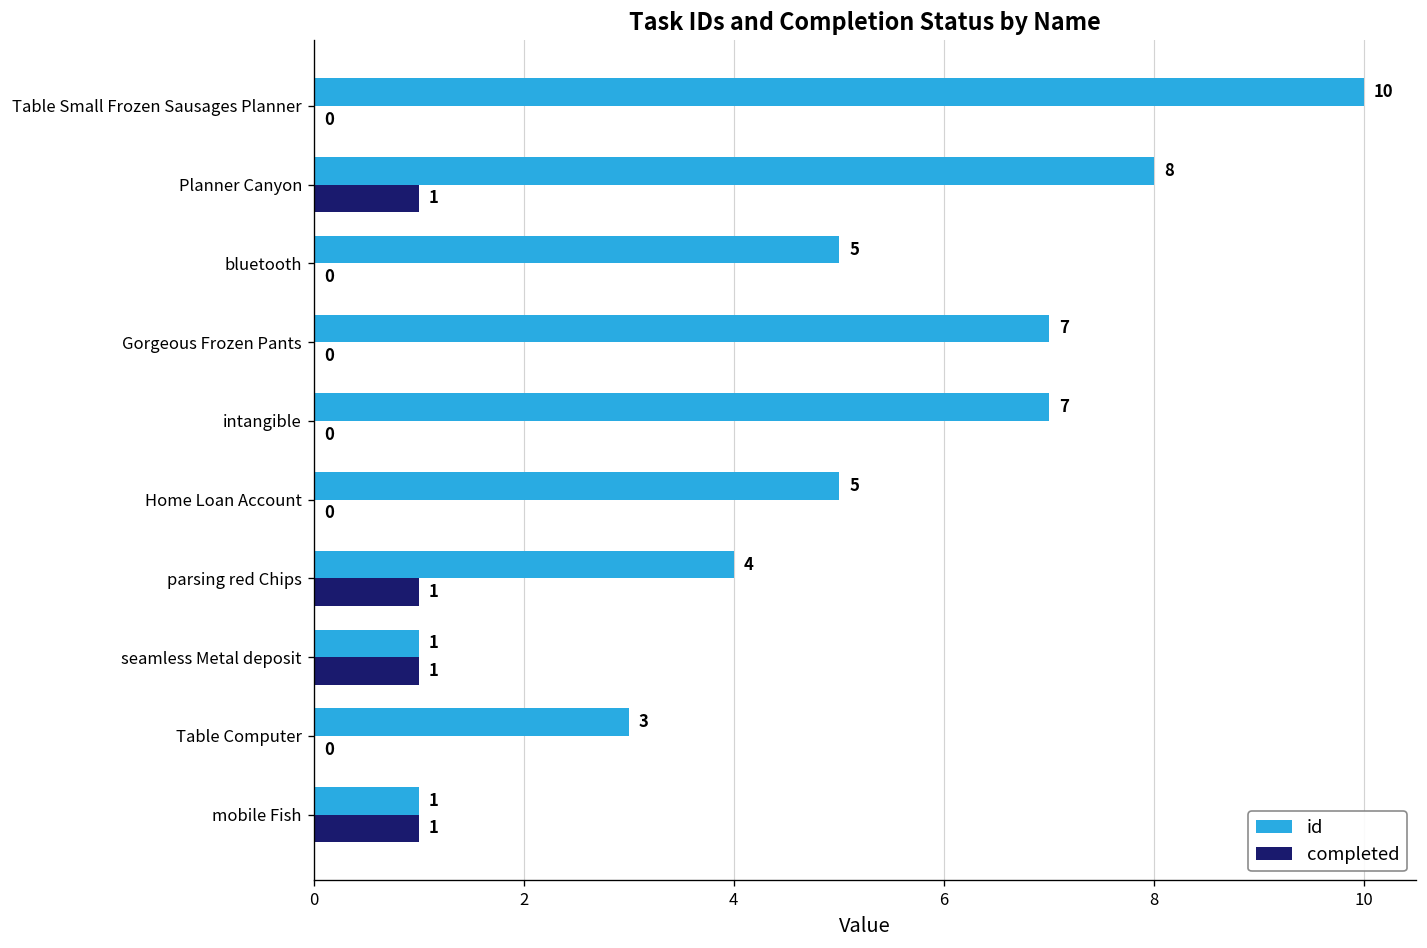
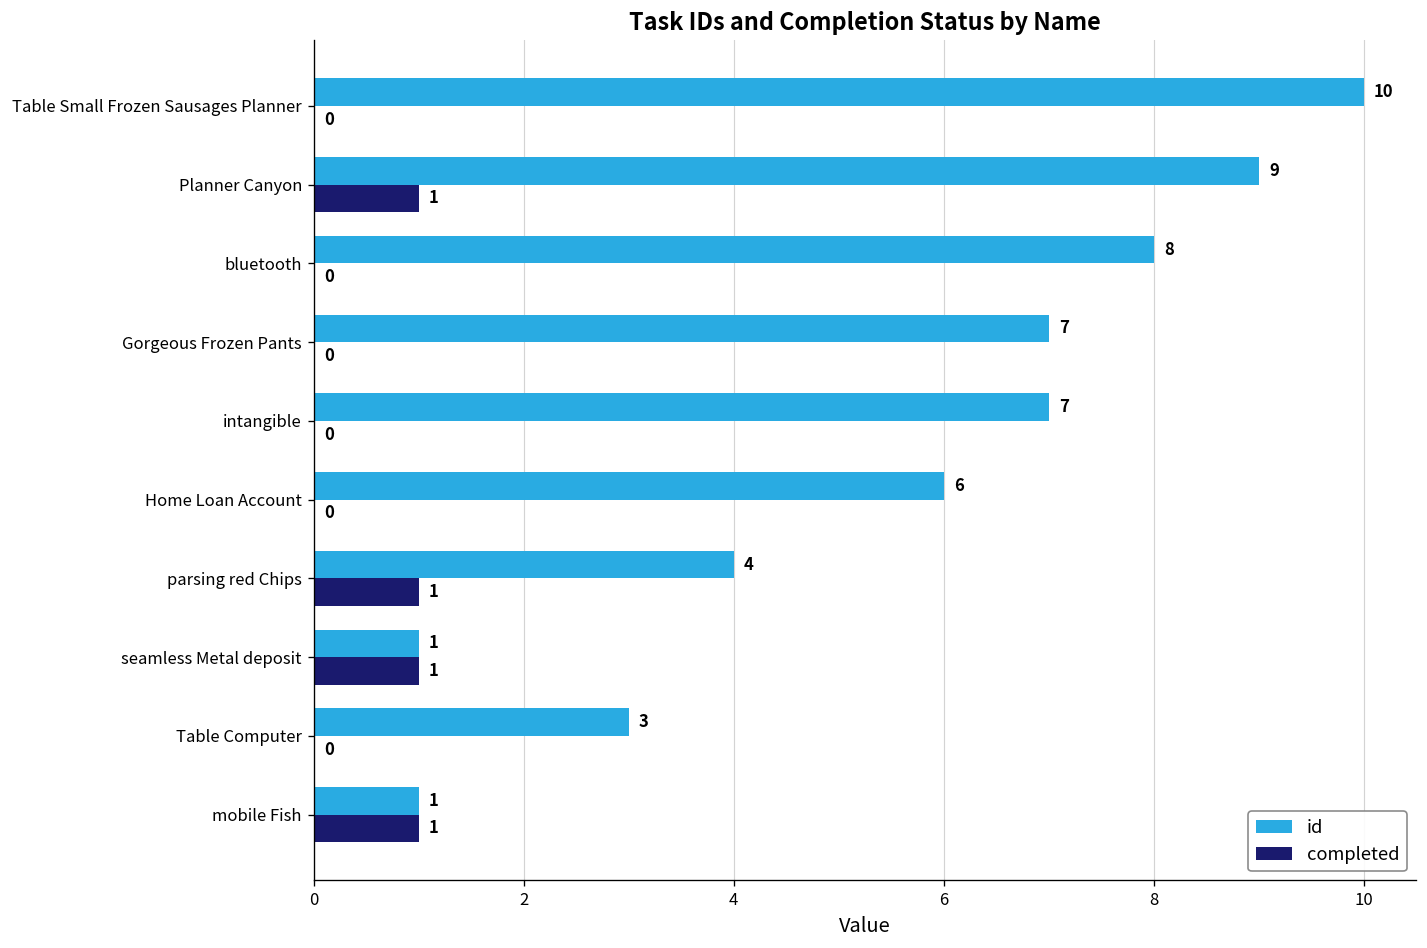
  {
    "id": {
      "Table Small Frozen Sausages Planner": 10,
-     "Planner Canyon": 8,
-     "bluetooth": 5,
+     "Planner Canyon": 9,
+     "bluetooth": 8,
      "Gorgeous Frozen Pants": 7,
      "intangible": 7,
-     "Home Loan Account": 5,
+     "Home Loan Account": 6,
      "parsing red Chips": 4,
      "seamless Metal deposit": 1,
      "Table Computer": 3,
      "mobile Fish": 1
    },
    "completed": {
      "Table Small Frozen Sausages Planner": 0,
      "Planner Canyon": 1,
      "bluetooth": 0,
      "Gorgeous Frozen Pants": 0,
      "intangible": 0,
      "Home Loan Account": 0,
      "parsing red Chips": 1,
      "seamless Metal deposit": 1,
      "Table Computer": 0,
      "mobile Fish": 1
    }
  }
